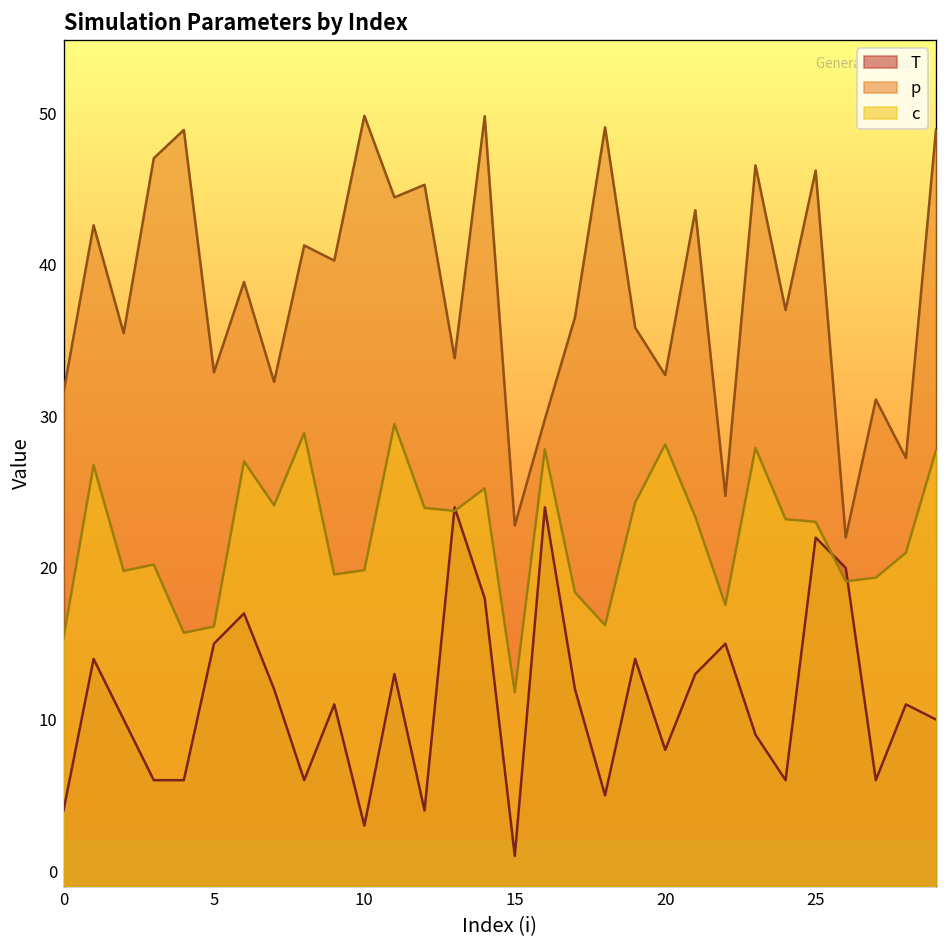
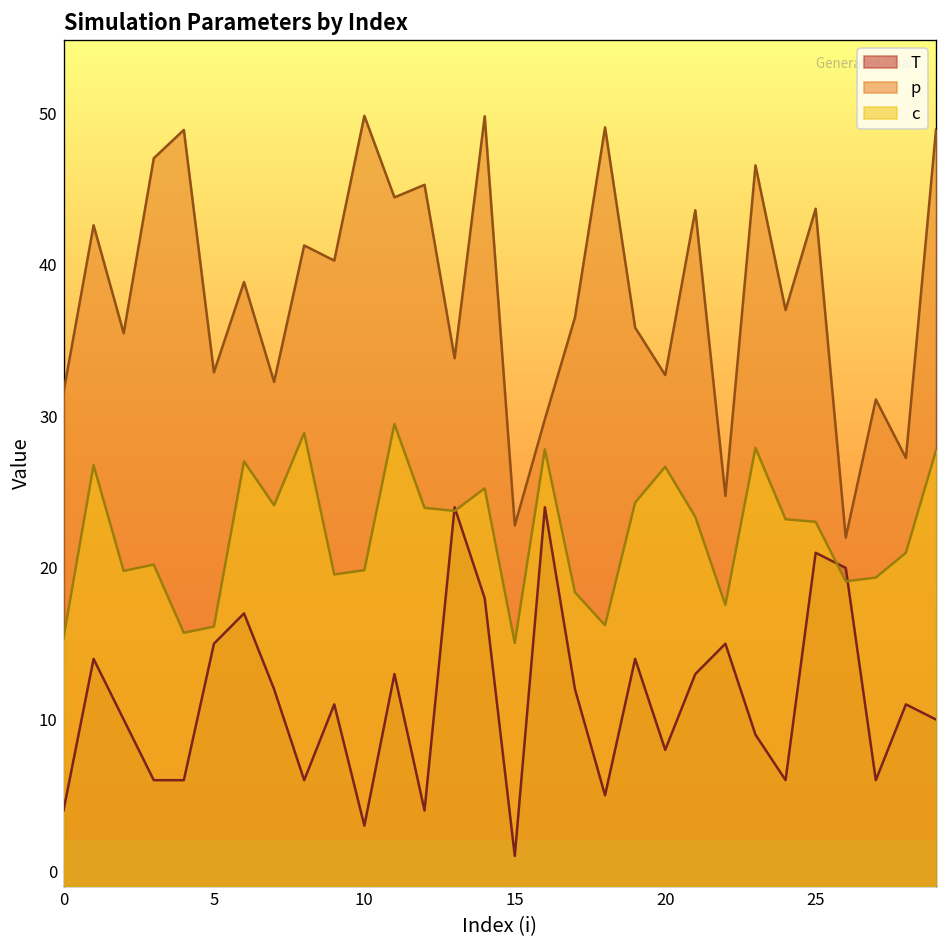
  {
    "T": {
      "0": 4,
      "5": 15,
      "10": 3,
      "20": 8,
-     "25": 22
+     "25": 21
    },
    "p": {
      "0": 31.6,
      "5": 32.9,
      "10": 49.8,
      "15": 22.8,
      "20": 32.7,
-     "25": 46.2
+     "25": 43.7
    },
    "c": {
      "0": 15.4,
      "5": 16.1,
      "10": 19.9,
-     "15": 11.8,
-     "20": 28.2,
+     "15": 15.1,
+     "20": 26.7,
      "25": 23.0
    }
  }
